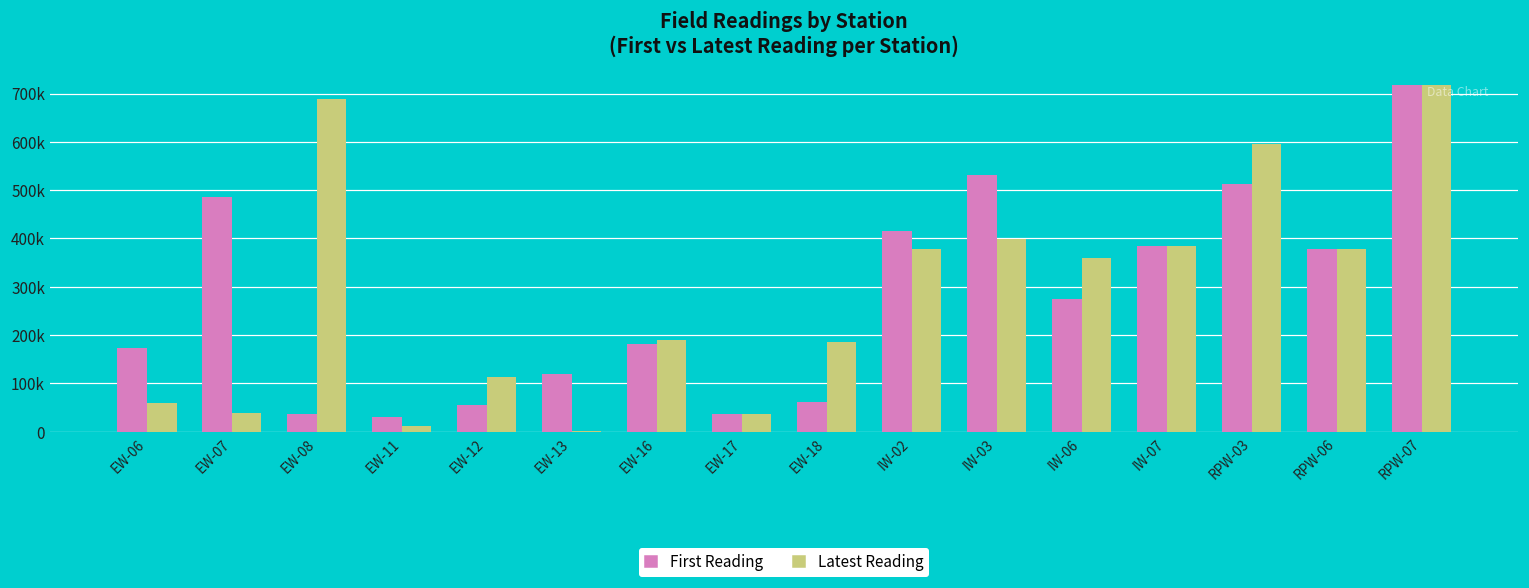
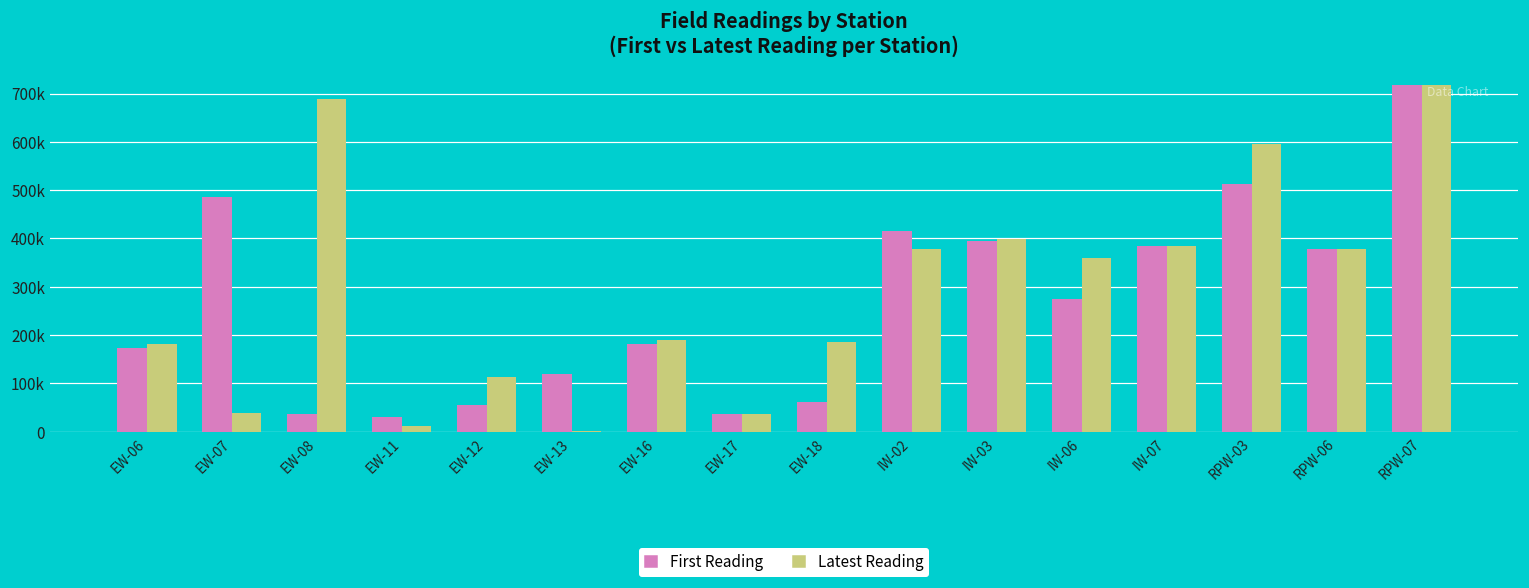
  {
    "First Reading": {
      "EW-06": 170000,
      "EW-07": 490000,
      "EW-08": 40000,
      "EW-11": 30000,
      "EW-12": 60000,
      "EW-13": 120000,
      "EW-16": 180000,
      "EW-17": 40000,
      "EW-18": 60000,
      "IW-02": 420000,
-     "IW-03": 530000,
+     "IW-03": 390000,
      "IW-06": 270000,
      "IW-07": 380000,
      "RPW-03": 510000,
      "RPW-06": 380000,
      "RPW-07": 720000
    },
    "Latest Reading": {
-     "EW-06": 60000,
+     "EW-06": 180000,
      "EW-07": 40000,
      "EW-08": 690000,
      "EW-11": 10000,
      "EW-12": 110000,
      "EW-16": 190000,
      "EW-17": 40000,
      "EW-18": 190000,
      "IW-02": 380000,
      "IW-03": 400000,
      "IW-06": 360000,
      "IW-07": 380000,
      "RPW-03": 600000,
      "RPW-06": 380000,
      "RPW-07": 720000
    }
  }
